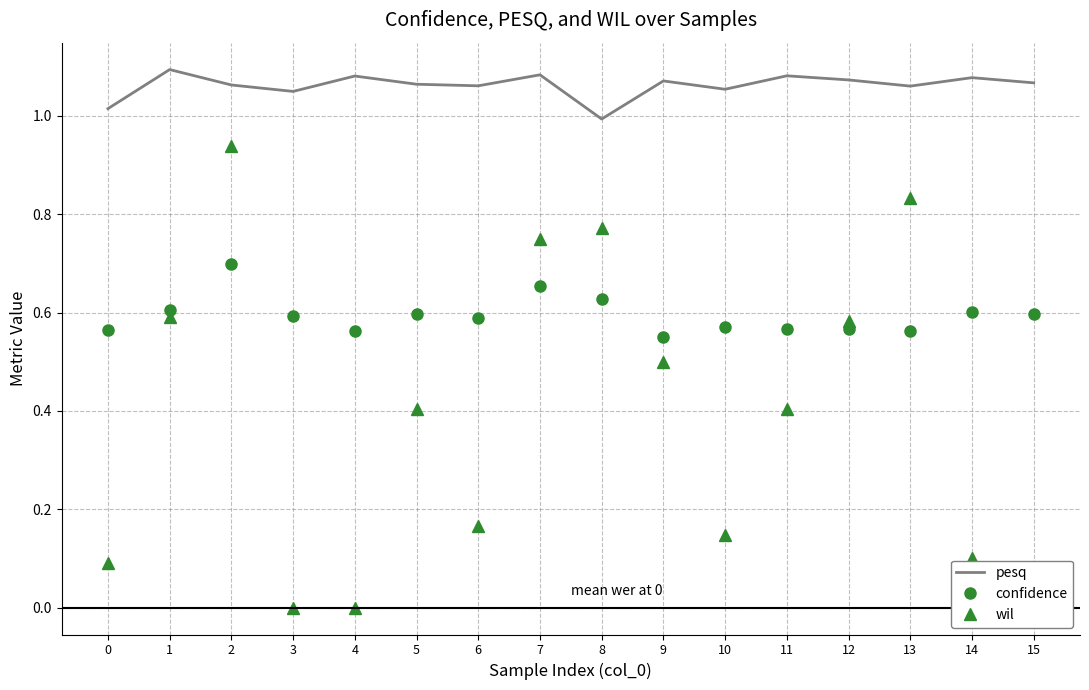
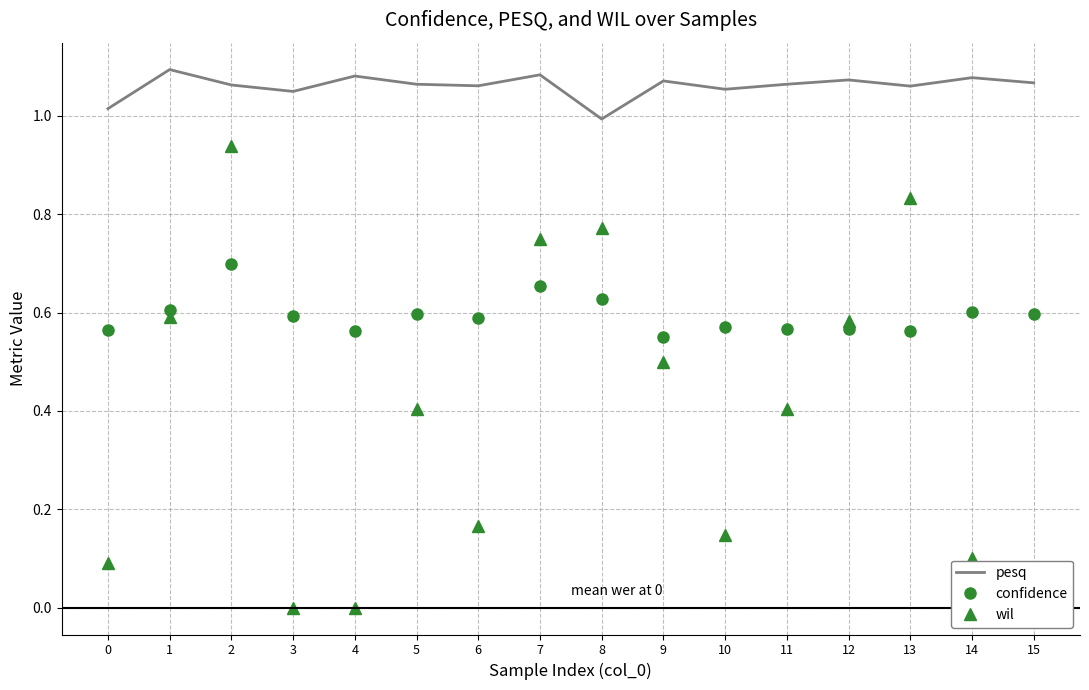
  {
    "pesq": {
      "0": 1.01,
      "1": 1.09,
      "2": 1.06,
      "3": 1.05,
      "4": 1.08,
      "5": 1.06,
      "6": 1.06,
      "7": 1.08,
      "8": 0.99,
      "9": 1.07,
      "10": 1.05,
-     "11": 1.08,
+     "11": 1.06,
      "12": 1.07,
      "13": 1.06,
      "14": 1.08,
      "15": 1.07
    }
  }
